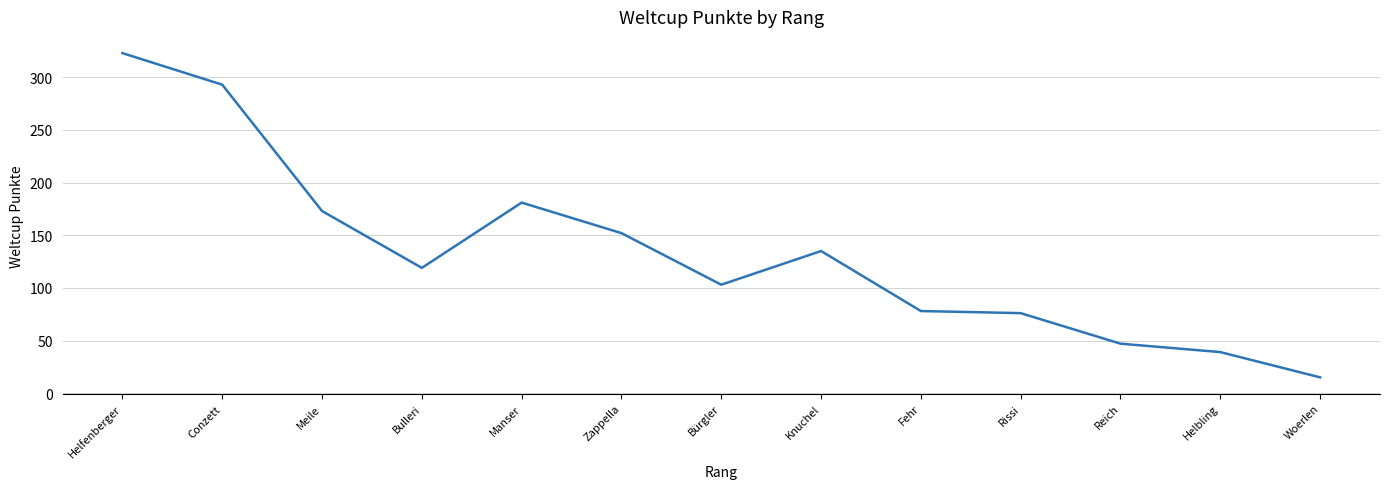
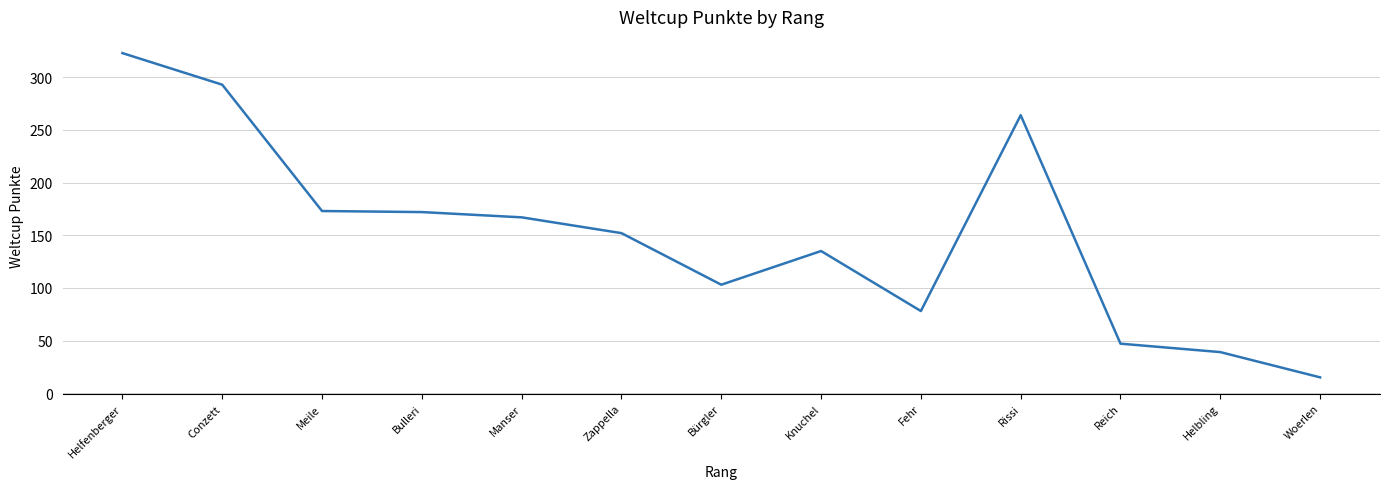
  {
    "Helfenberger": 323,
    "Conzett": 293,
    "Meile": 173,
-   "Bulleri": 119,
-   "Manser": 181,
+   "Bulleri": 172,
+   "Manser": 167,
    "Zappella": 152,
    "Bürgler": 103,
    "Knuchel": 135,
    "Fehr": 78,
-   "Rissi": 76,
+   "Rissi": 264,
    "Reich": 47,
    "Helbling": 39,
    "Woerlen": 15
  }
